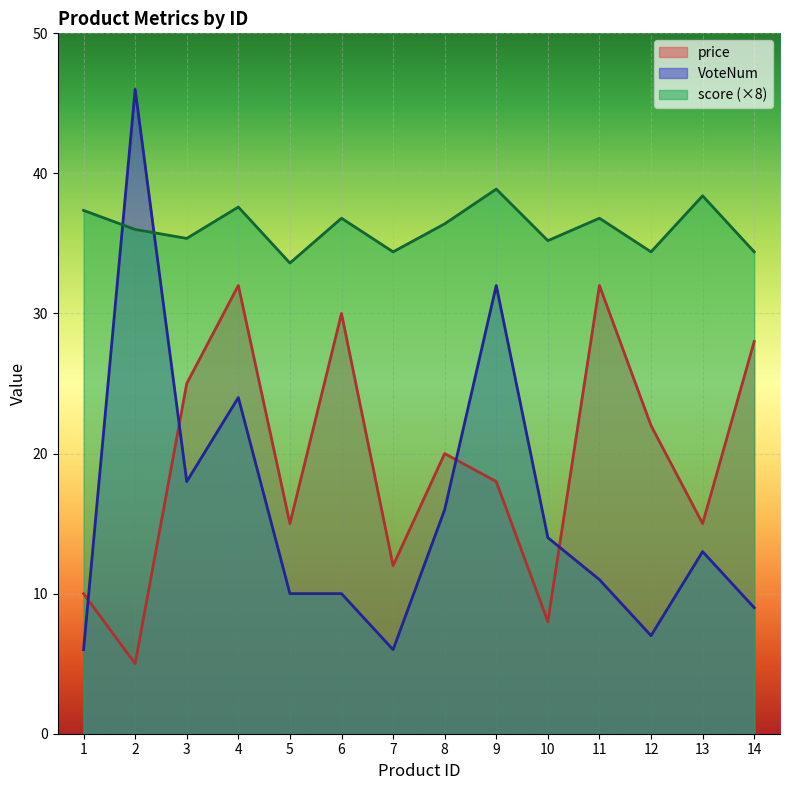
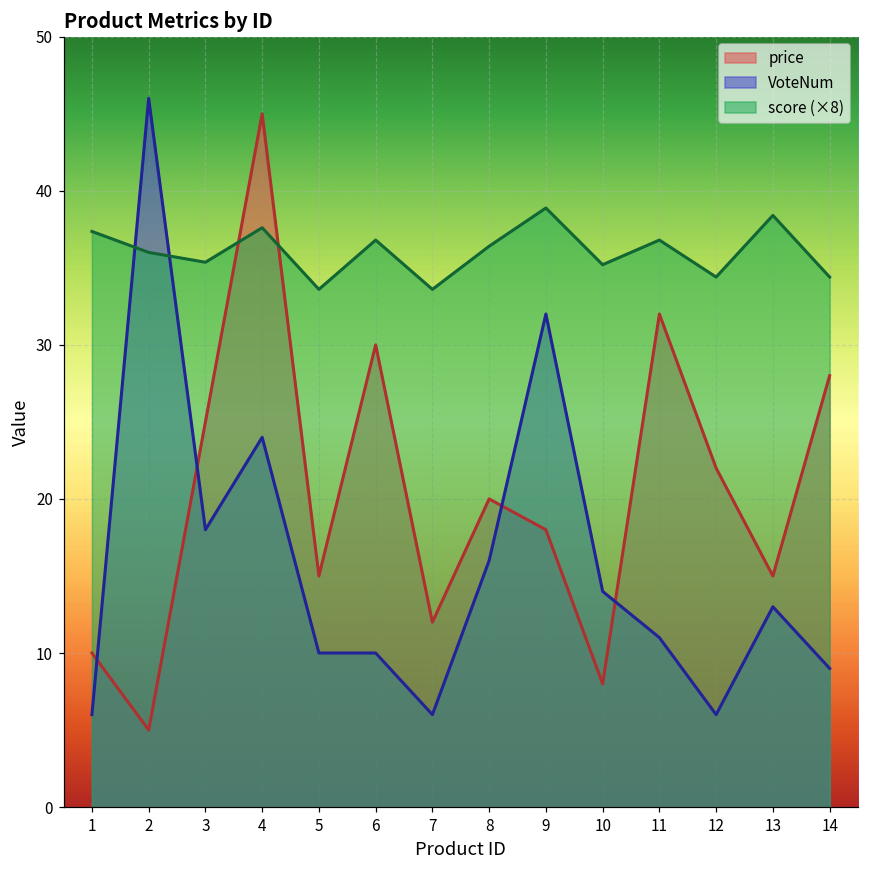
  {
    "price": {
      "1": 10,
      "2": 5,
      "3": 25,
-     "4": 32,
+     "4": 45,
      "5": 15,
      "6": 30,
      "7": 12,
      "8": 20,
      "9": 18,
      "10": 8,
      "11": 32,
      "12": 22,
      "13": 15,
      "14": 28
    },
    "VoteNum": {
      "1": 6,
      "2": 46,
      "3": 18,
      "4": 24,
      "5": 10,
      "6": 10,
      "7": 6,
      "8": 16,
      "9": 32,
      "10": 14,
      "11": 11,
-     "12": 7,
+     "12": 6,
      "13": 13,
      "14": 9
    },
    "score (×8)": {
      "1": 37.4,
      "2": 36.0,
      "3": 35.4,
      "4": 37.6,
      "5": 33.6,
      "6": 36.8,
-     "7": 34.4,
+     "7": 33.6,
      "8": 36.4,
      "9": 38.9,
      "10": 35.2,
      "11": 36.8,
      "12": 34.4,
      "13": 38.4,
      "14": 34.4
    }
  }
